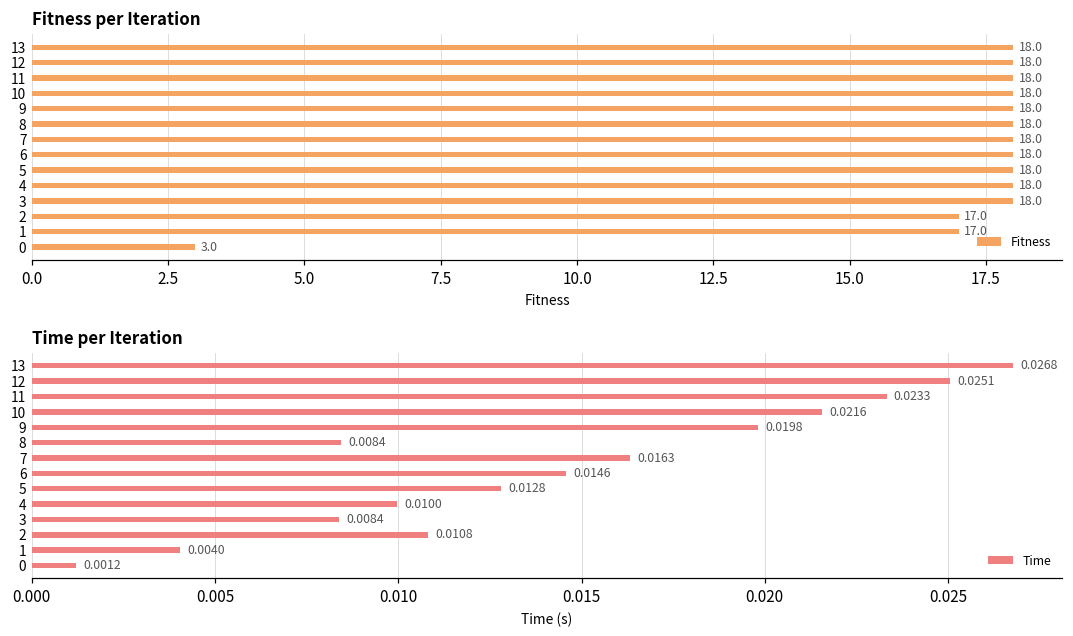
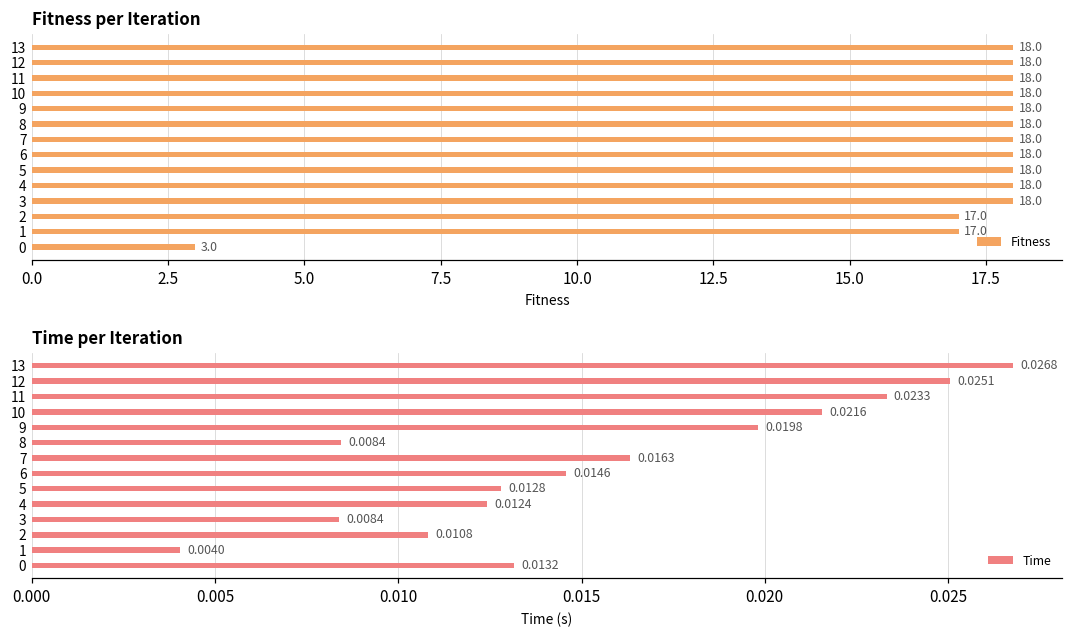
  {
    "Fitness per Iteration": {
      "13": 18.0,
      "12": 18.0,
      "11": 18.0,
      "10": 18.0,
      "9": 18.0,
      "8": 18.0,
      "7": 18.0,
      "6": 18.0,
      "5": 18.0,
      "4": 18.0,
      "3": 18.0,
      "2": 17.0,
      "1": 17.0,
      "0": 3.0
    },
    "Time per Iteration": {
      "13": 0.0268,
      "12": 0.0251,
      "11": 0.0233,
      "10": 0.0216,
      "9": 0.0198,
      "8": 0.0084,
      "7": 0.0163,
      "6": 0.0146,
      "5": 0.0128,
-     "4": 0.0100,
+     "4": 0.0124,
      "3": 0.0084,
      "2": 0.0108,
      "1": 0.0040,
-     "0": 0.0012
+     "0": 0.0132
    }
  }
